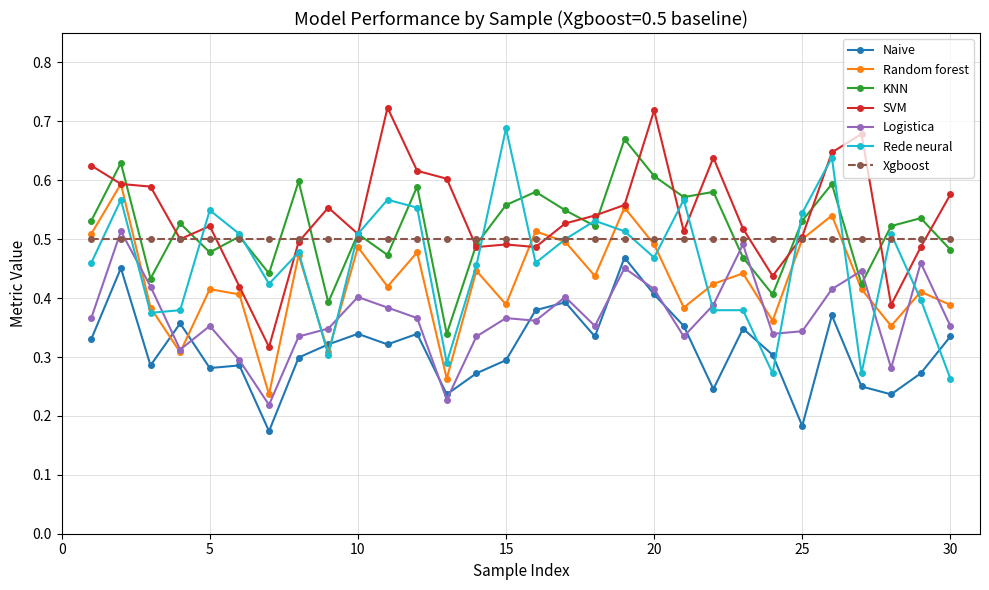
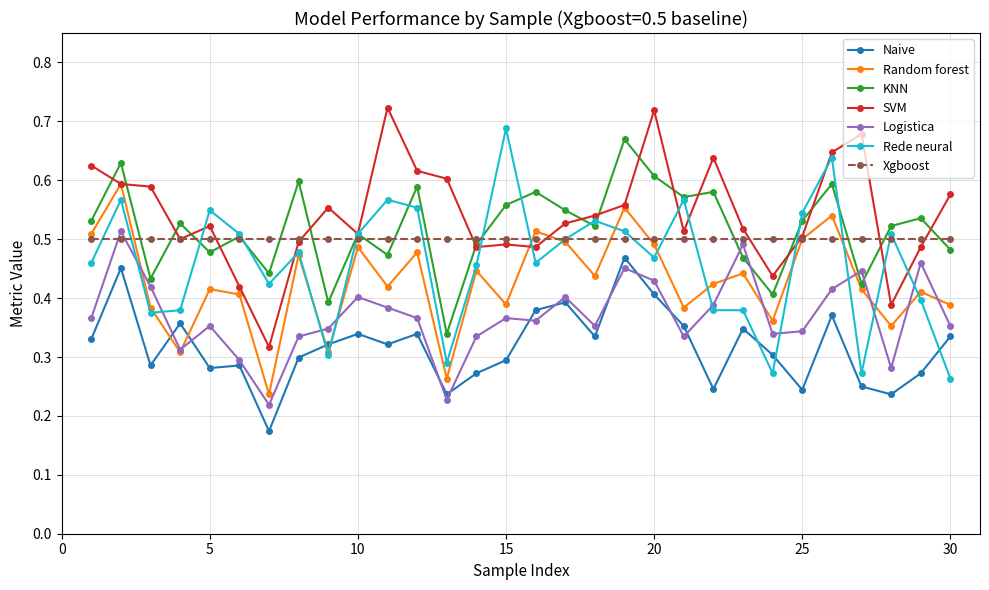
  {
    "Naive": {
      "5": 0.28,
      "10": 0.34,
      "15": 0.29,
      "20": 0.41,
-     "25": 0.18,
+     "25": 0.24,
      "30": 0.33
    },
    "Random forest": {
      "5": 0.42,
      "10": 0.49,
      "15": 0.39,
      "20": 0.49,
      "30": 0.39
    },
    "KNN": {
      "5": 0.48,
      "15": 0.56,
      "20": 0.61,
      "25": 0.53,
      "30": 0.48
    },
    "SVM": {
      "5": 0.52,
      "15": 0.49,
      "20": 0.72,
      "25": 0.50,
      "30": 0.58
    },
    "Logistica": {
      "5": 0.35,
      "10": 0.40,
      "15": 0.37,
-     "20": 0.42,
+     "20": 0.43,
      "25": 0.34,
      "30": 0.35
    },
    "Rede neural": {
      "5": 0.55,
      "15": 0.69,
      "20": 0.47,
      "25": 0.54,
      "30": 0.26
    },
    "Xgboost": {
      "5": 0.50,
      "10": 0.50,
      "15": 0.50,
      "20": 0.50,
      "30": 0.50
    }
  }
